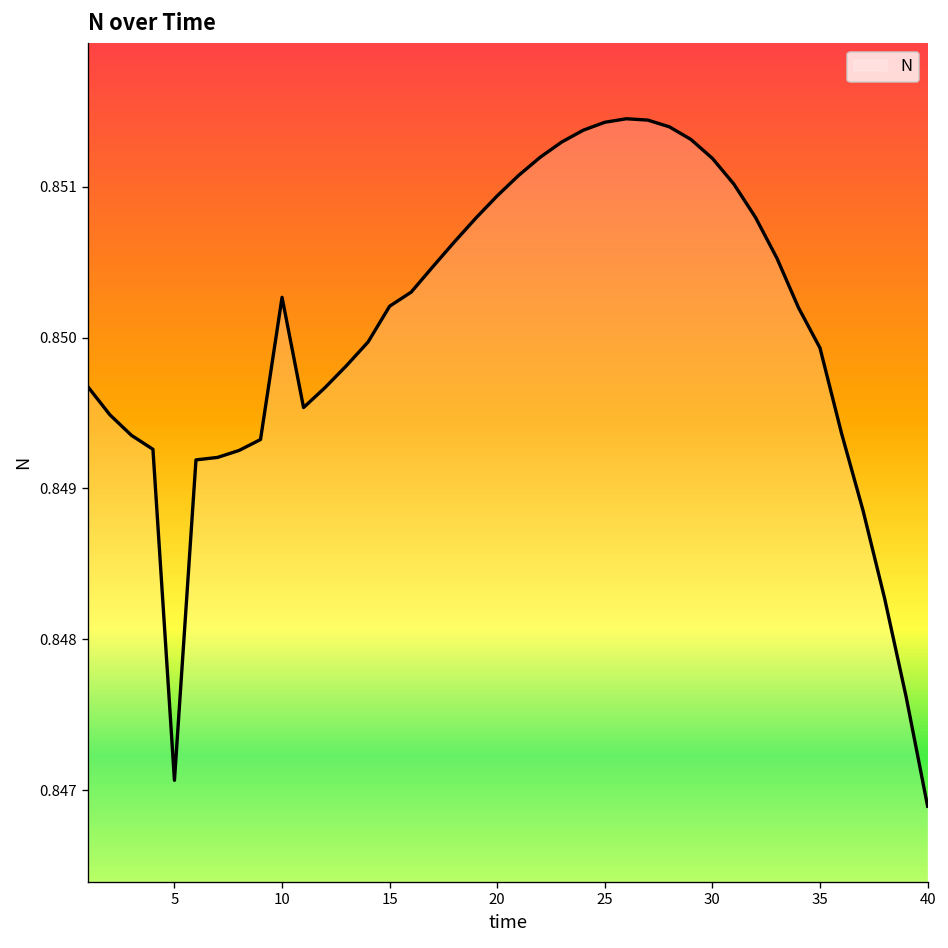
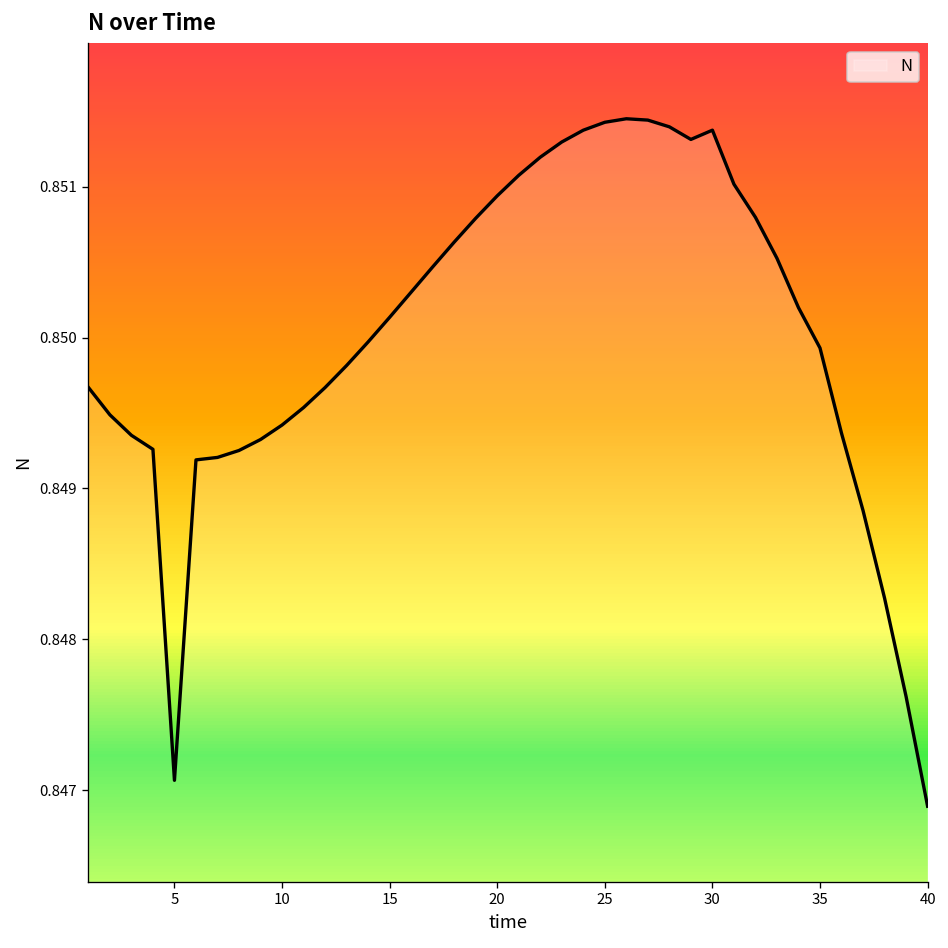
  {
    "5": 0.84707,
-   "10": 0.85027,
-   "15": 0.85021,
+   "10": 0.84942,
+   "15": 0.85013,
    "20": 0.85094,
    "25": 0.85143,
-   "30": 0.85119,
+   "30": 0.85138,
    "35": 0.84993,
    "40": 0.84689
  }
